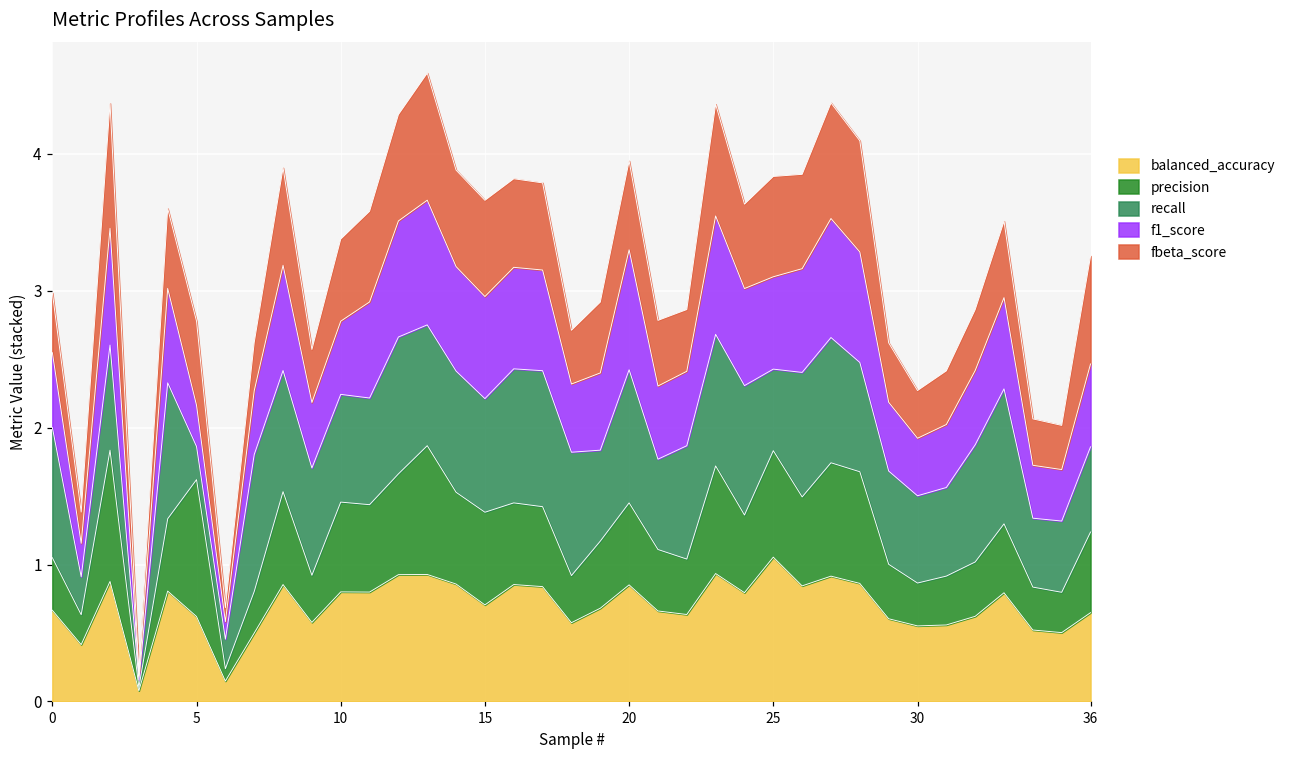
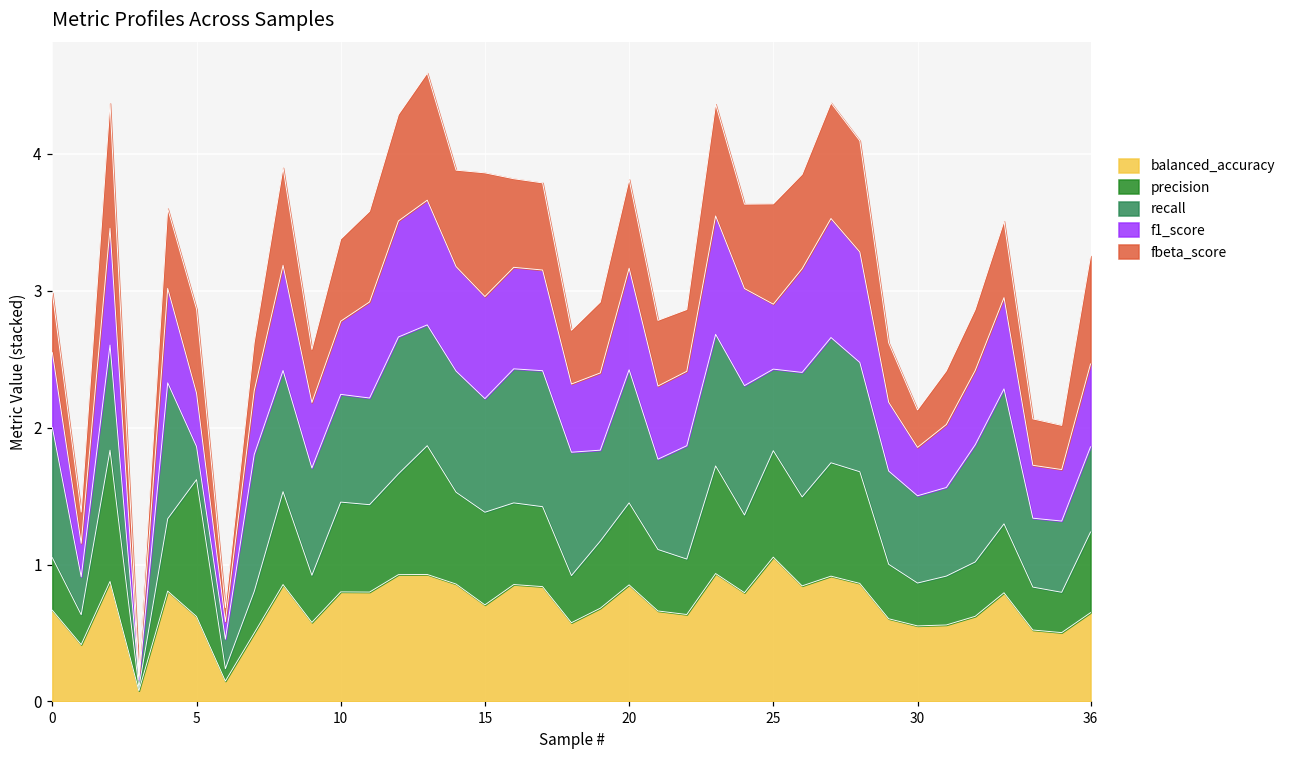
  {
    "balanced_accuracy": {
      "0": 0.67,
      "5": 0.62,
      "10": 0.80,
      "15": 0.71,
      "20": 0.85,
      "25": 1.05,
      "30": 0.55,
      "36": 0.65
    },
    "f1_score": {
      "0": 0.55,
-     "5": 0.30,
+     "5": 0.39,
      "10": 0.53,
      "15": 0.75,
-     "20": 0.88,
-     "25": 0.67,
-     "30": 0.42,
+     "20": 0.74,
+     "25": 0.47,
+     "30": 0.35,
      "36": 0.61
    },
    "fbeta_score": {
      "0": 0.44,
      "5": 0.61,
      "10": 0.60,
-     "15": 0.70,
+     "15": 0.90,
      "20": 0.65,
      "25": 0.73,
-     "30": 0.35,
+     "30": 0.27,
      "36": 0.79
    }
  }
